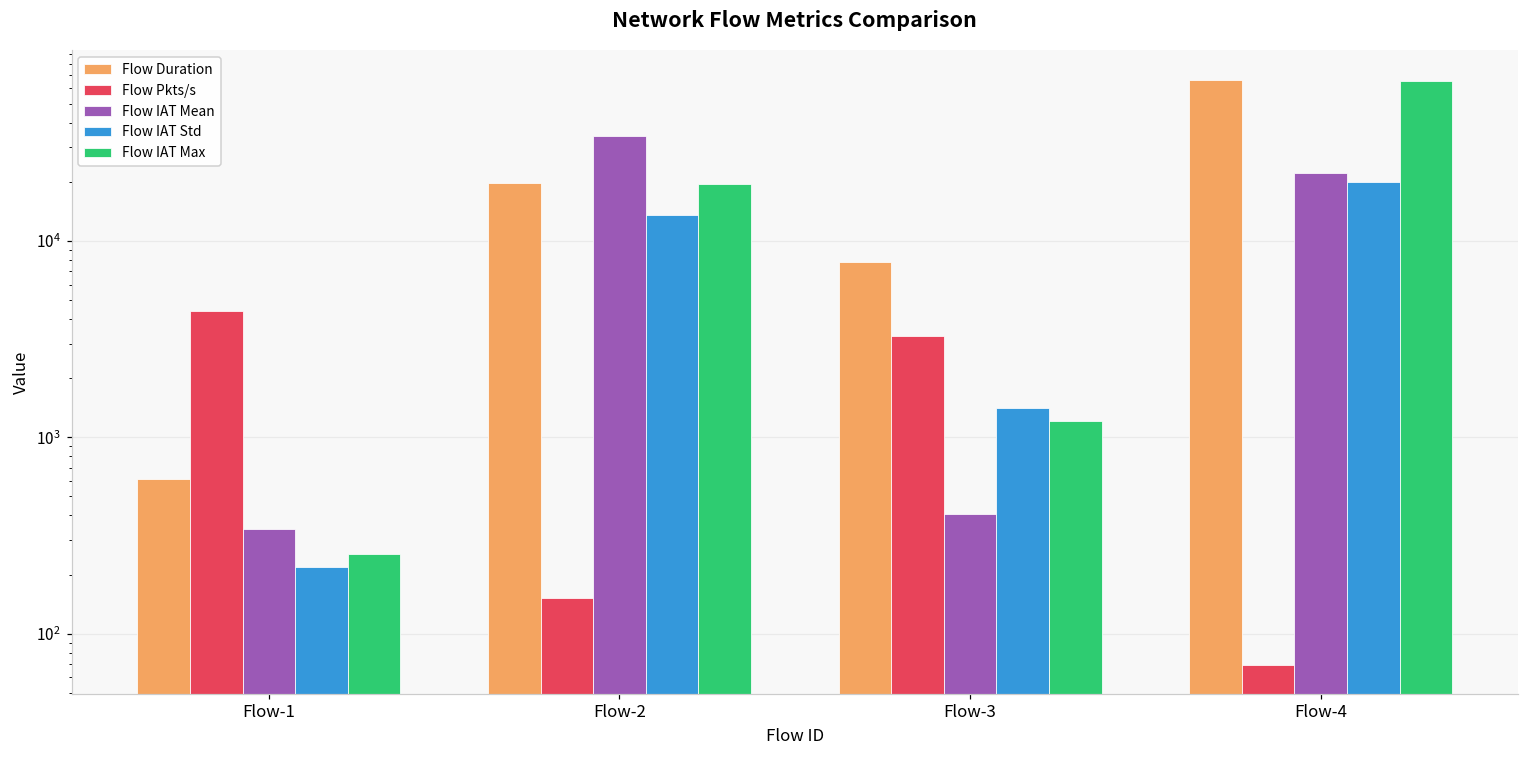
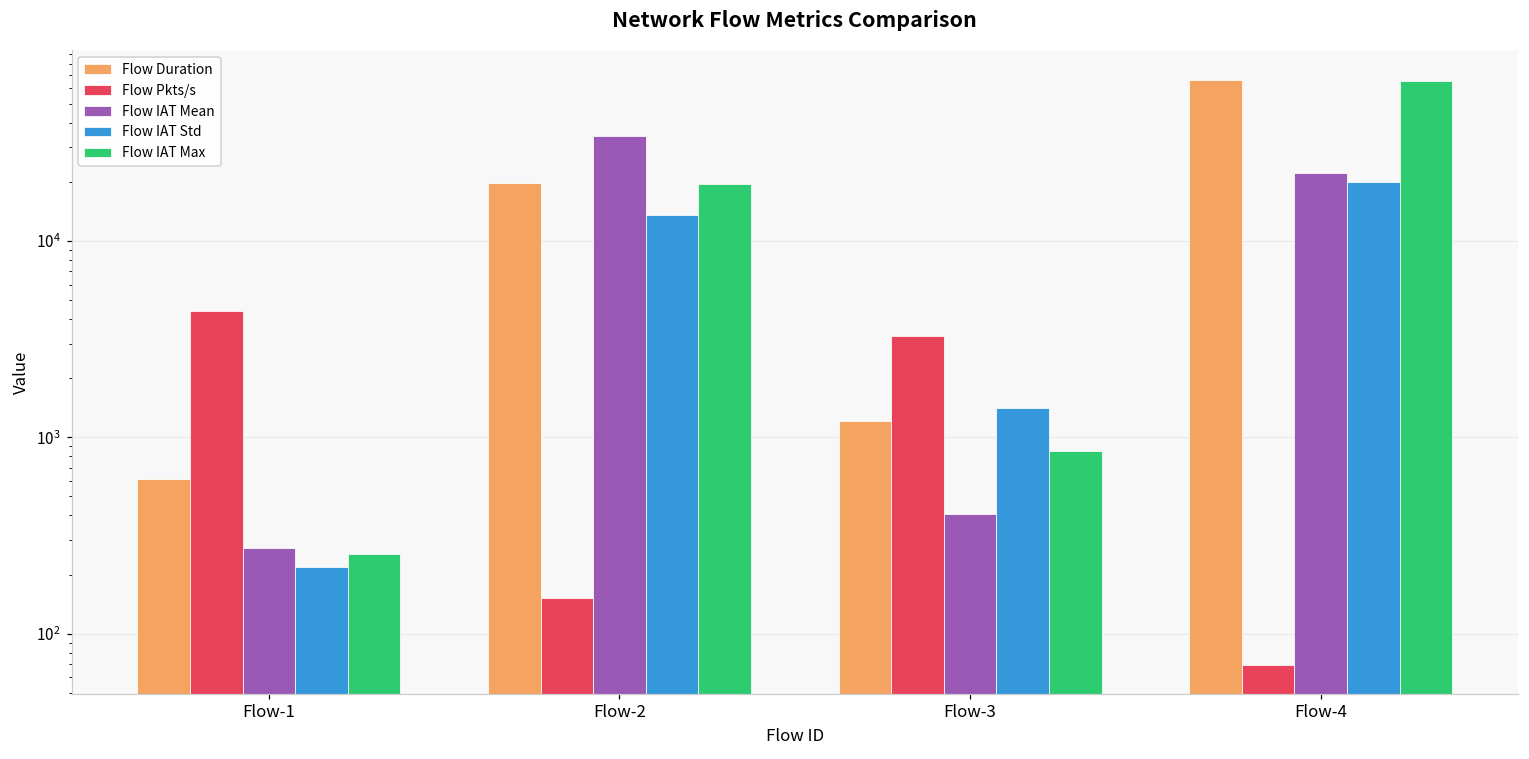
  {
    "Flow Duration": {
      "Flow-1": 610,
      "Flow-2": 20000,
-     "Flow-3": 8000,
+     "Flow-3": 1200,
      "Flow-4": 66000
    },
    "Flow Pkts/s": {
      "Flow-1": 4400,
      "Flow-2": 150,
      "Flow-3": 3300,
      "Flow-4": 70
    },
    "Flow IAT Mean": {
-     "Flow-1": 340,
+     "Flow-1": 270,
      "Flow-2": 34000,
      "Flow-3": 410,
      "Flow-4": 22000
    },
    "Flow IAT Std": {
      "Flow-1": 220,
      "Flow-2": 14000,
      "Flow-3": 1400,
      "Flow-4": 20000
    },
    "Flow IAT Max": {
      "Flow-1": 260,
      "Flow-2": 19000,
-     "Flow-3": 1200,
+     "Flow-3": 900,
      "Flow-4": 65000
    }
  }
